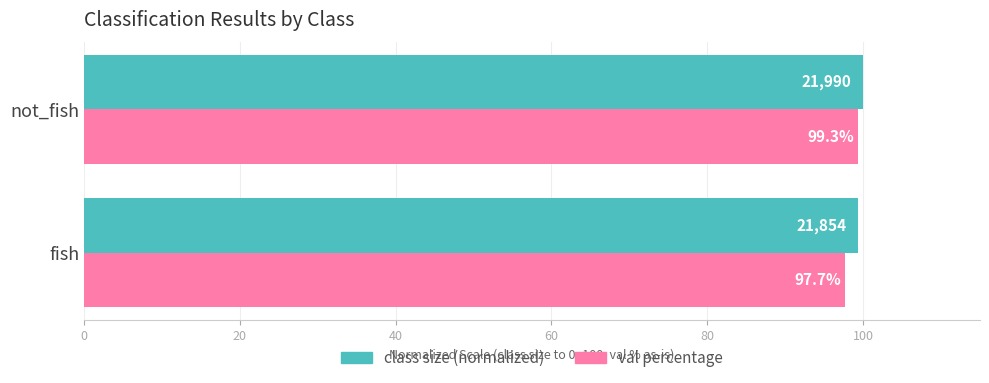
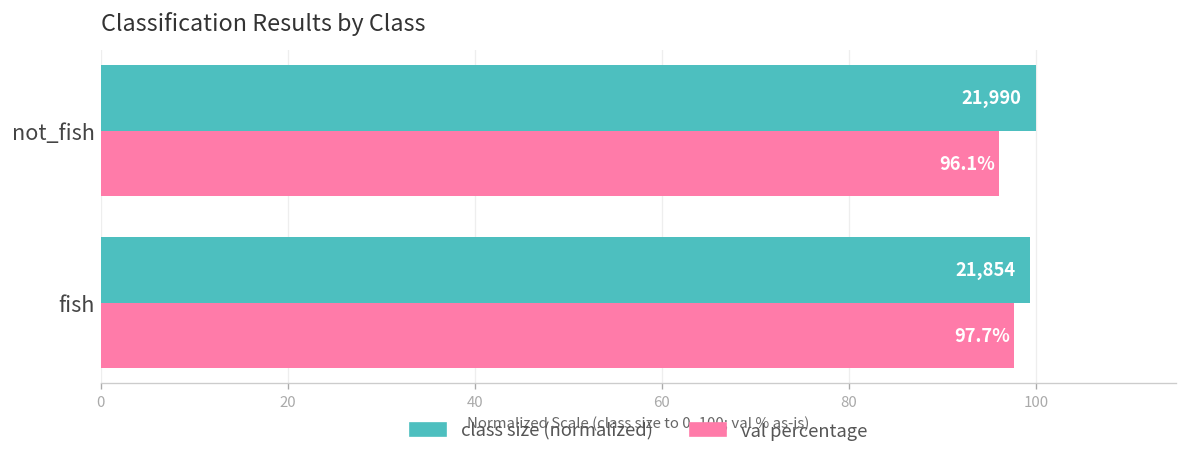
  {
    "val percentage": {
-     "not_fish": "99.3%",
+     "not_fish": "96.1%",
      "fish": "97.7%"
    }
  }
